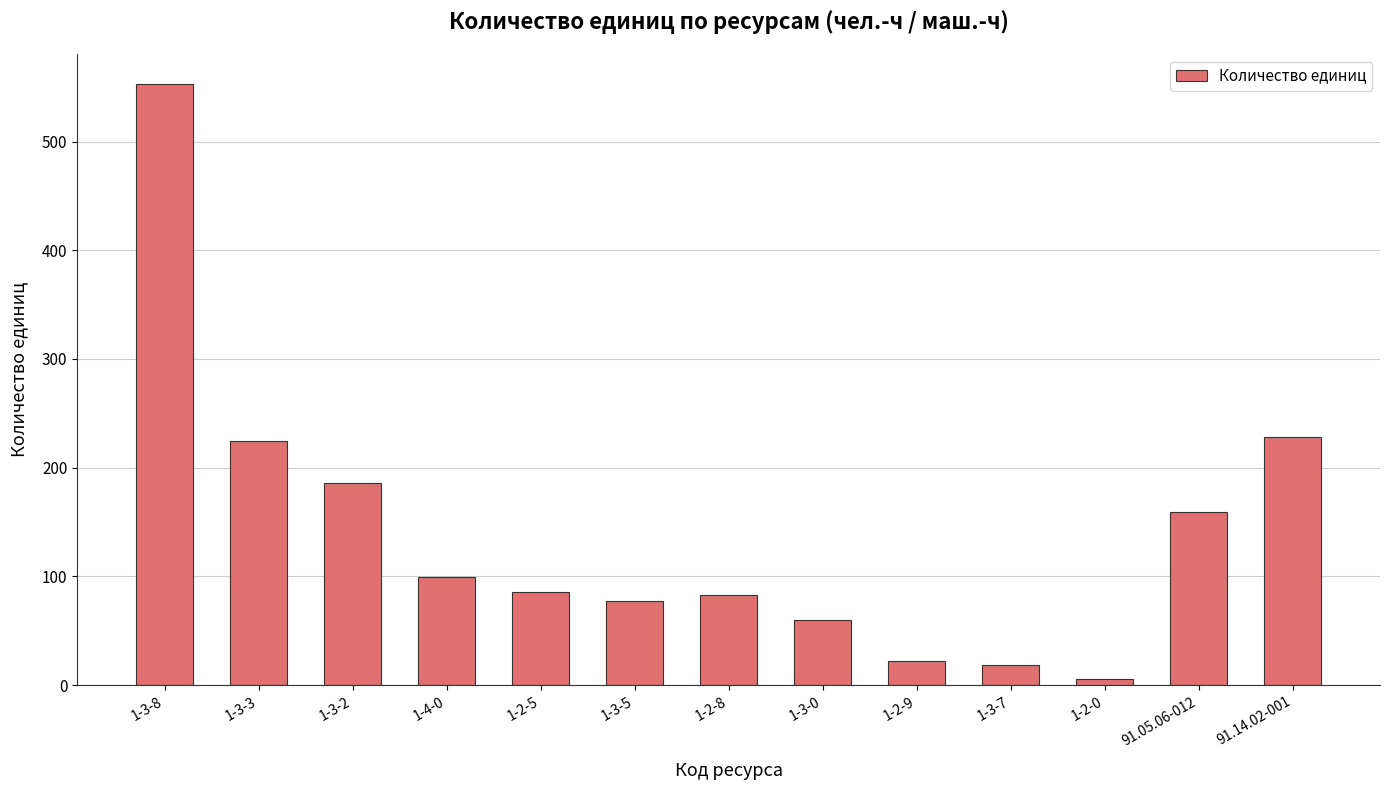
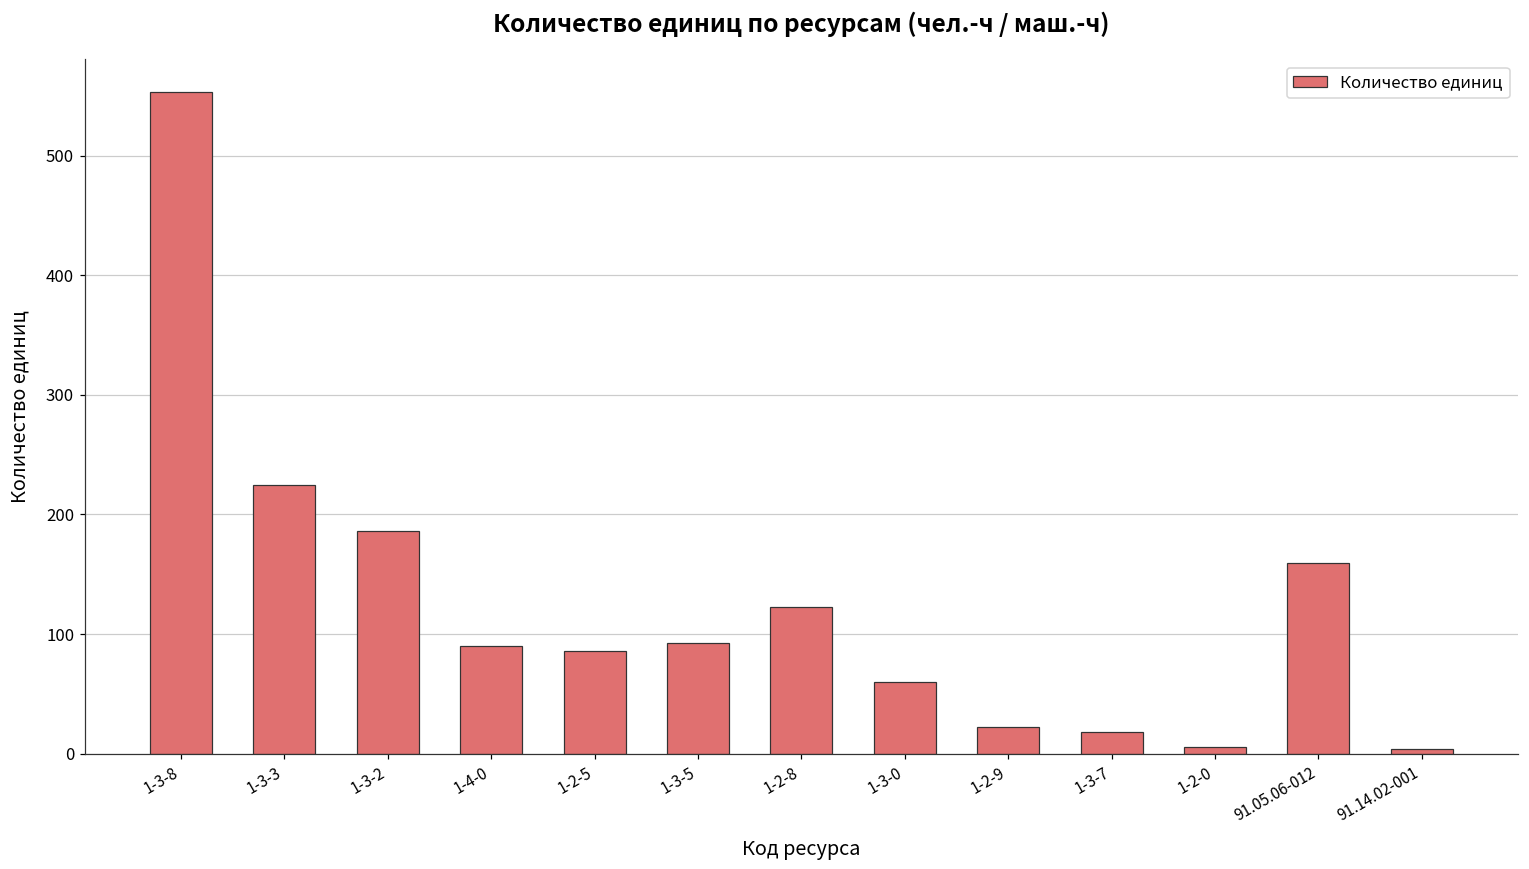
  {
    "1-3-8": 553,
    "1-3-3": 225,
    "1-3-2": 186,
-   "1-4-0": 99,
+   "1-4-0": 90,
    "1-2-5": 86,
-   "1-3-5": 77,
-   "1-2-8": 83,
+   "1-3-5": 92,
+   "1-2-8": 123,
    "1-3-0": 60,
    "1-2-9": 22,
    "1-3-7": 18,
    "1-2-0": 6,
    "91.05.06-012": 159,
-   "91.14.02-001": 228
+   "91.14.02-001": 4
  }
